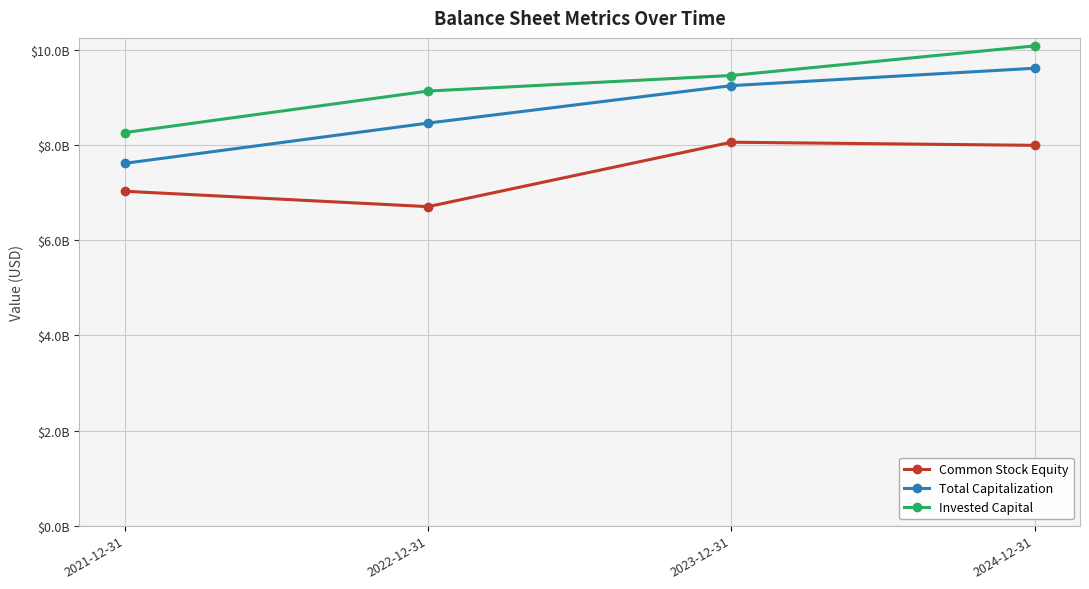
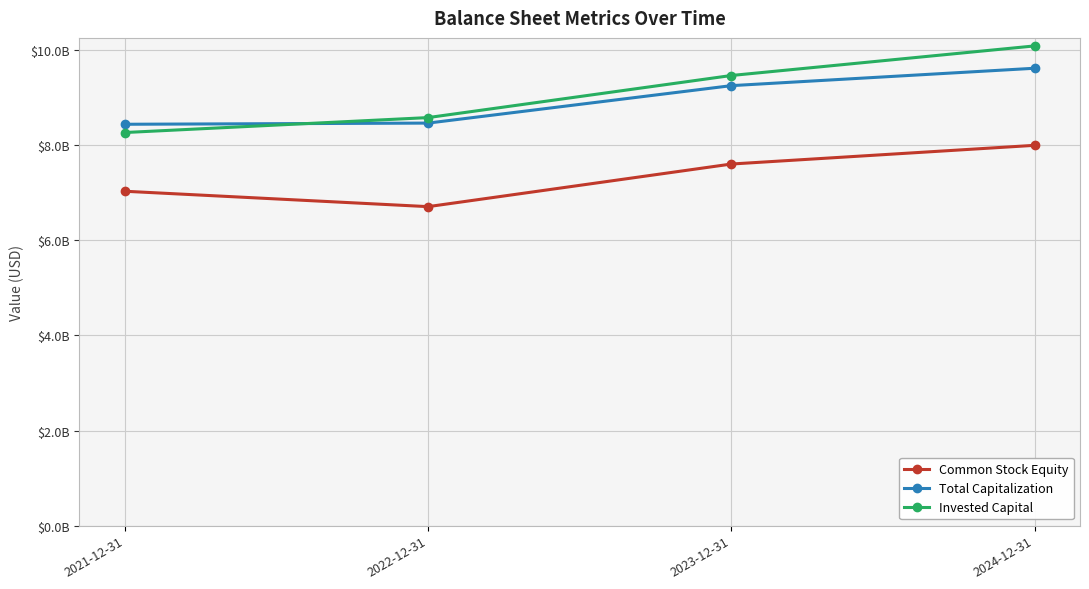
  {
    "Common Stock Equity": {
      "2021-12-31": "$7000000000",
      "2022-12-31": "$6700000000",
-     "2023-12-31": "$8100000000",
+     "2023-12-31": "$7600000000",
      "2024-12-31": "$8000000000"
    },
    "Total Capitalization": {
-     "2021-12-31": "$7600000000",
+     "2021-12-31": "$8400000000",
      "2022-12-31": "$8500000000",
      "2023-12-31": "$9300000000",
      "2024-12-31": "$9600000000"
    },
    "Invested Capital": {
      "2021-12-31": "$8300000000",
-     "2022-12-31": "$9100000000",
+     "2022-12-31": "$8600000000",
      "2023-12-31": "$9500000000",
      "2024-12-31": "$10100000000"
    }
  }
